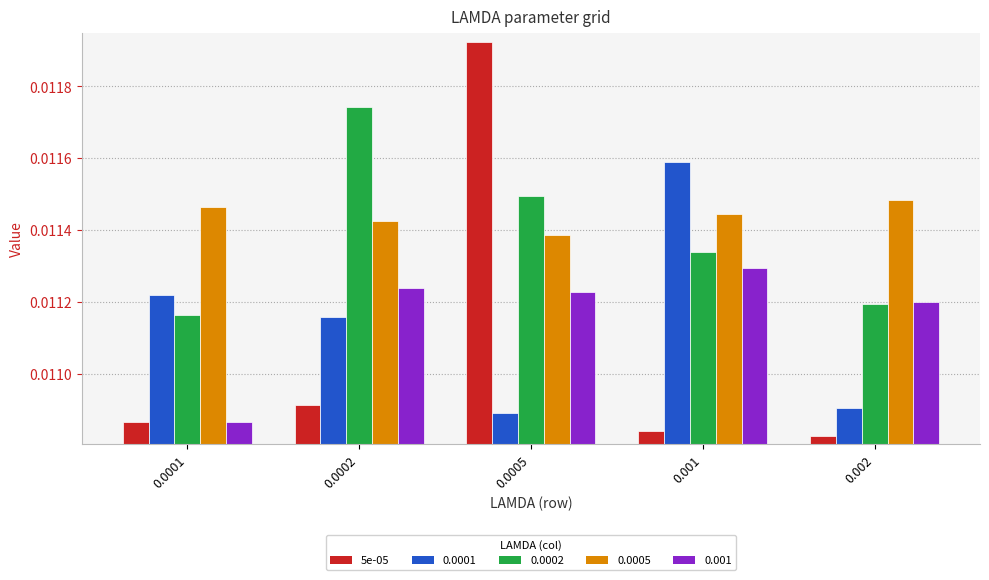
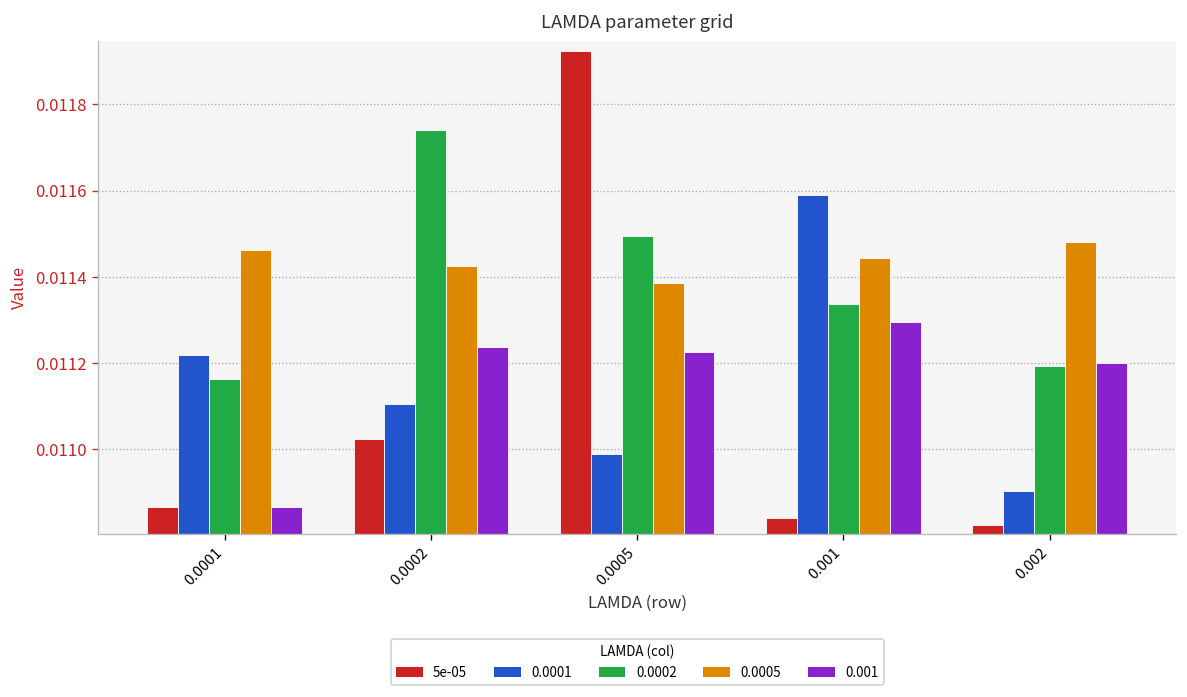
  {
    "5e-05": {
      "0.0001": 0.01087,
-     "0.0002": 0.01091,
+     "0.0002": 0.01103,
      "0.0005": 0.01192,
      "0.001": 0.01084,
      "0.002": 0.01083
    },
    "0.0001": {
      "0.0001": 0.01122,
-     "0.0002": 0.01116,
-     "0.0005": 0.01089,
+     "0.0002": 0.01111,
+     "0.0005": 0.01099,
      "0.001": 0.01159,
      "0.002": 0.01090
    },
    "0.0002": {
      "0.0001": 0.01116,
      "0.0002": 0.01174,
      "0.0005": 0.01150,
      "0.001": 0.01134,
      "0.002": 0.01119
    },
    "0.0005": {
      "0.0001": 0.01146,
      "0.0002": 0.01143,
      "0.0005": 0.01139,
      "0.001": 0.01144,
      "0.002": 0.01148
    },
    "0.001": {
      "0.0001": 0.01087,
      "0.0002": 0.01124,
      "0.0005": 0.01123,
      "0.001": 0.01129,
      "0.002": 0.01120
    }
  }
